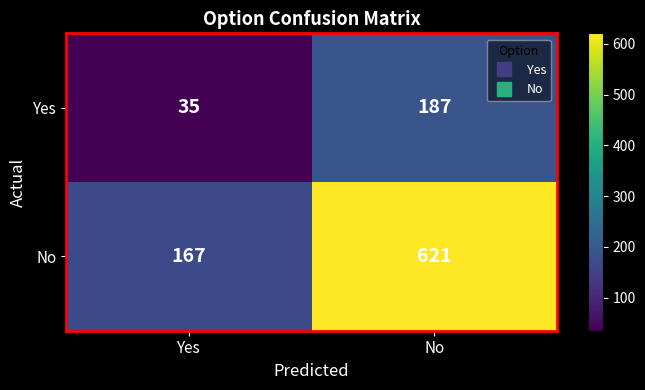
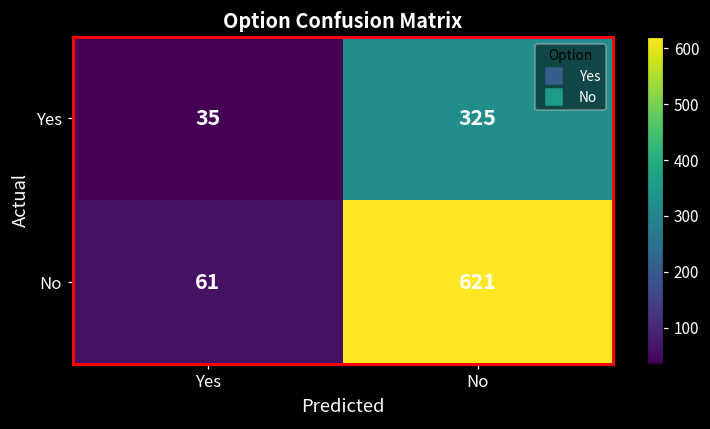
  {
    "Yes": {
      "Yes": 35,
-     "No": 187
+     "No": 325
    },
    "No": {
-     "Yes": 167,
+     "Yes": 61,
      "No": 621
    }
  }
